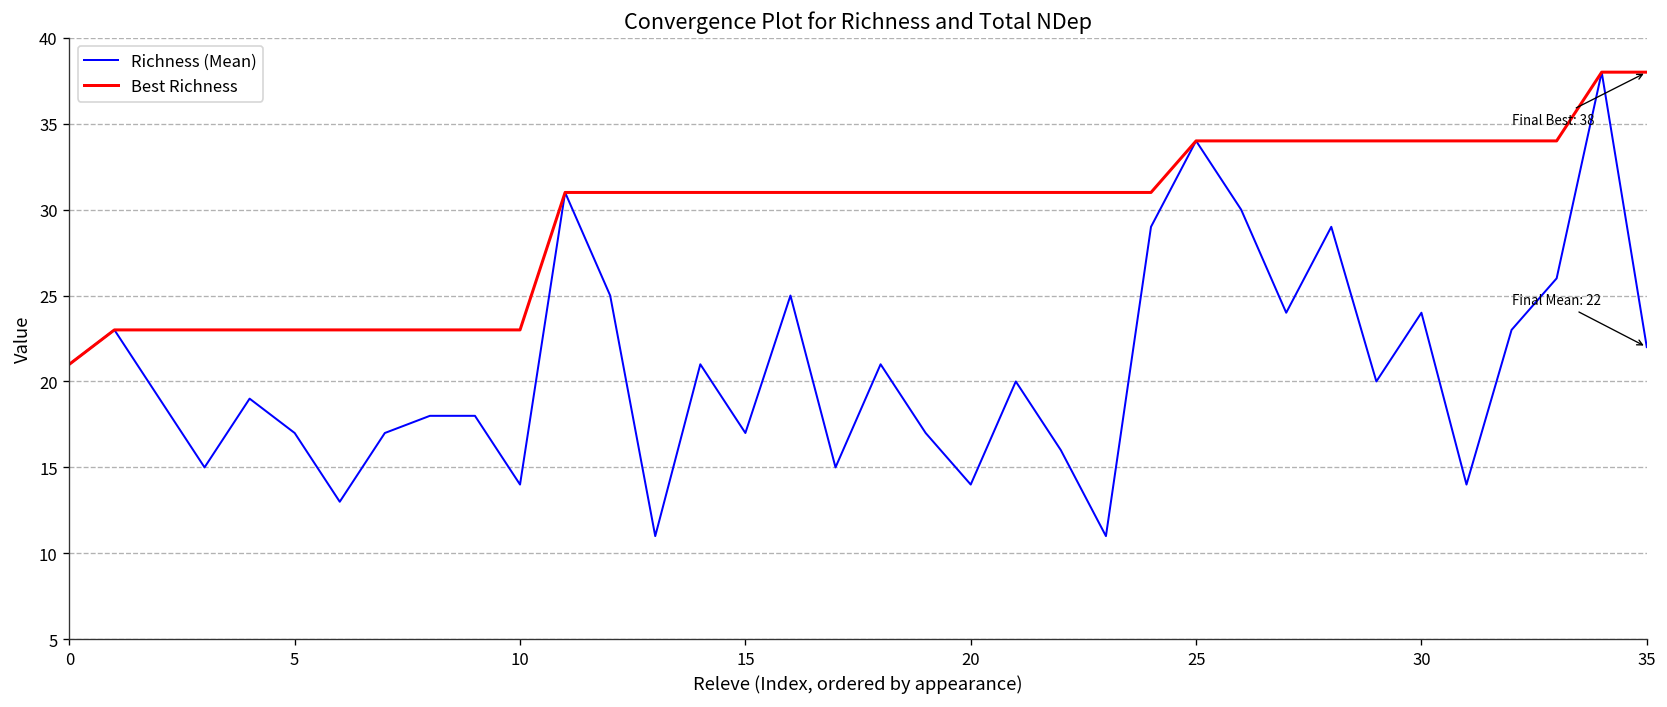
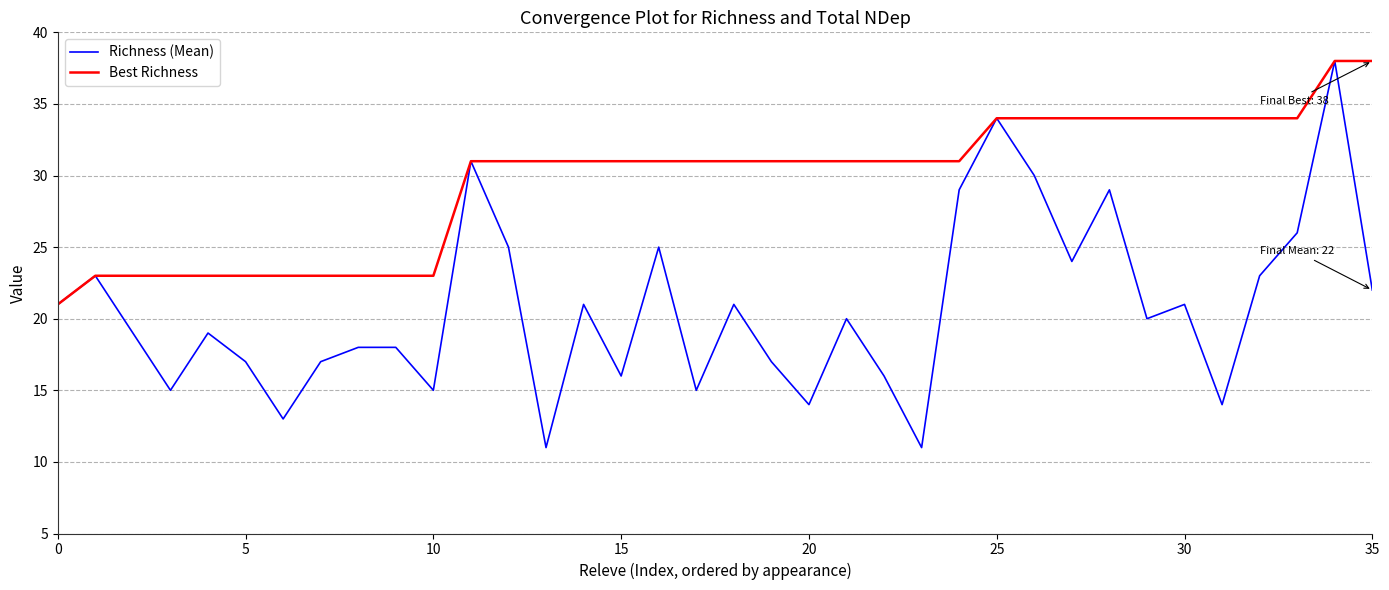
  {
    "Richness (Mean)": {
      "5": 17,
-     "10": 14,
-     "15": 17,
+     "10": 15,
+     "15": 16,
      "20": 14,
-     "30": 24,
+     "30": 21,
      "35": 22
    },
    "Best Richness": {
      "5": 23,
      "10": 23,
      "15": 31,
      "20": 31,
      "30": 34,
      "35": 38
    }
  }
